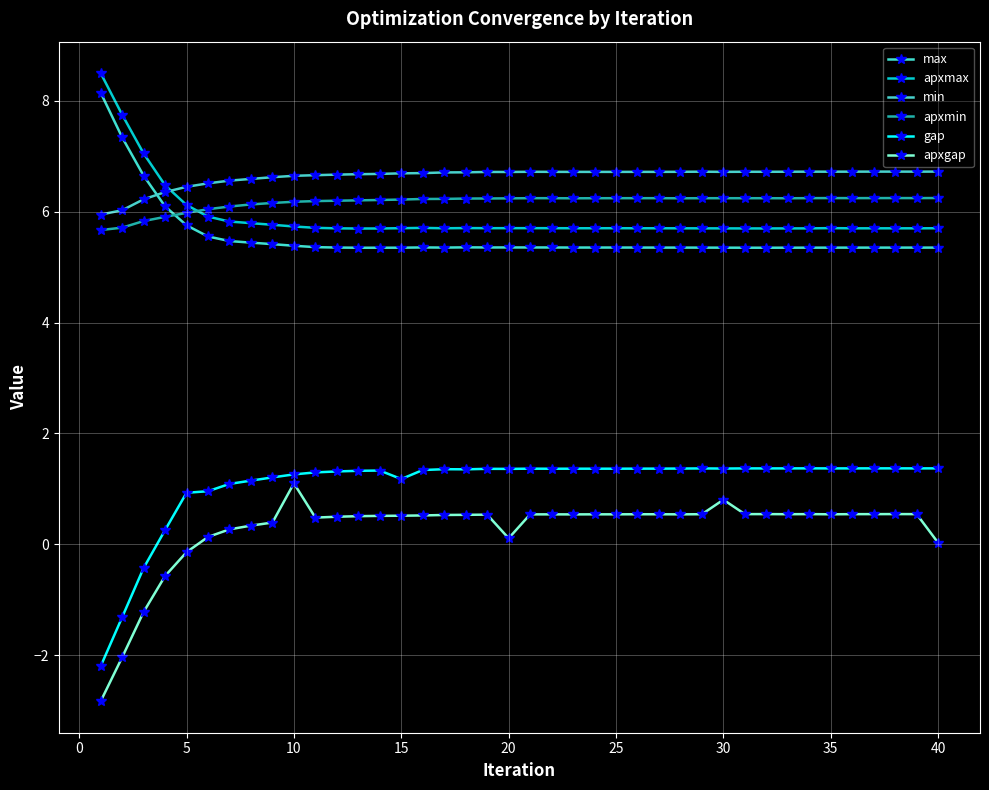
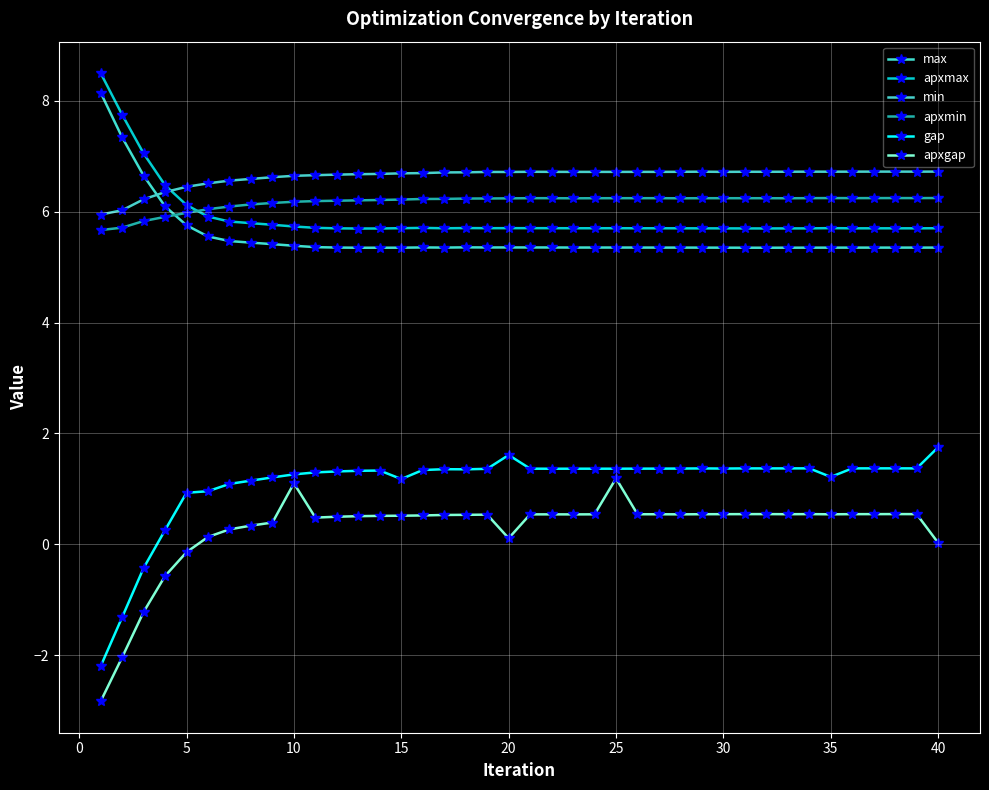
  {
    "gap": {
      "5": 0.9,
      "10": 1.3,
      "15": 1.2,
-     "20": 1.4,
+     "20": 1.6,
      "25": 1.4,
      "30": 1.4,
-     "35": 1.4,
-     "40": 1.4
+     "35": 1.2,
+     "40": 1.8
    },
    "apxgap": {
      "5": -0.1,
      "10": 1.1,
      "15": 0.5,
      "20": 0.1,
-     "25": 0.5,
-     "30": 0.8,
+     "25": 1.2,
+     "30": 0.5,
      "35": 0.5,
      "40": 0.0
    }
  }
